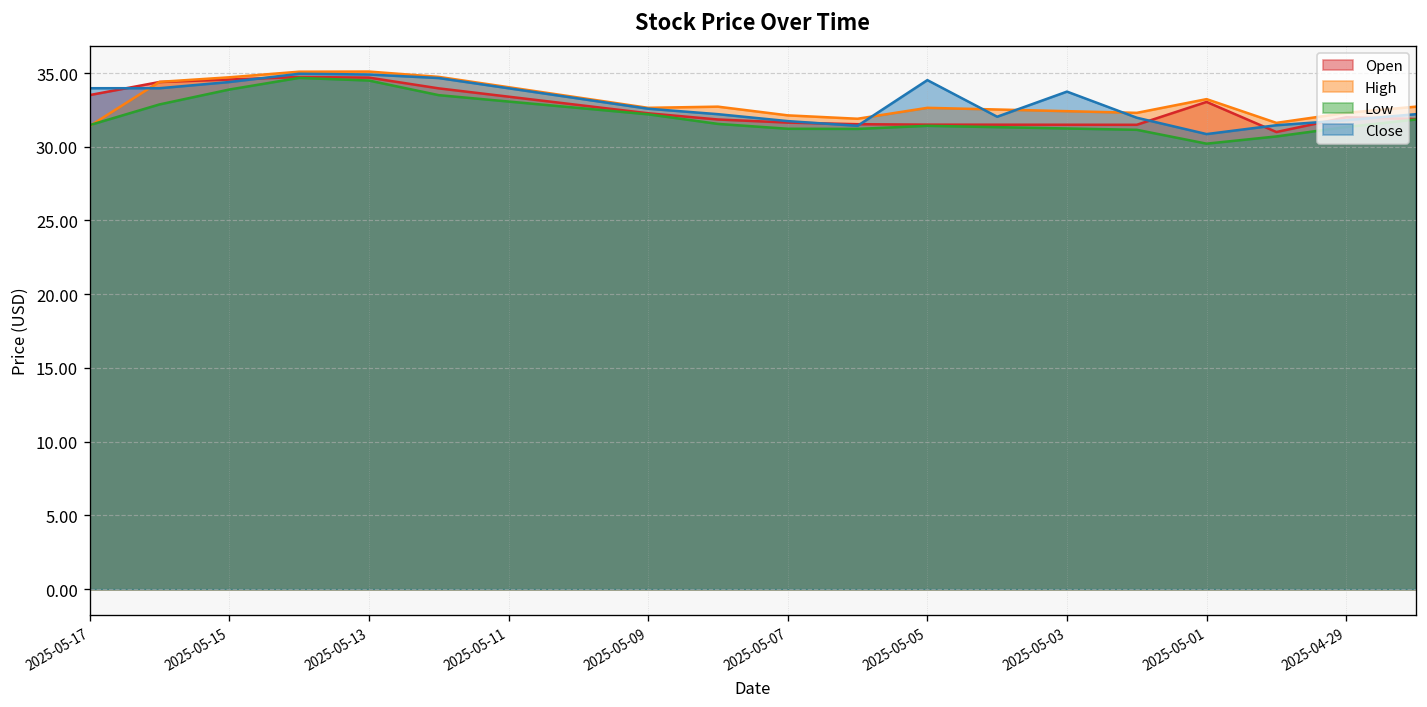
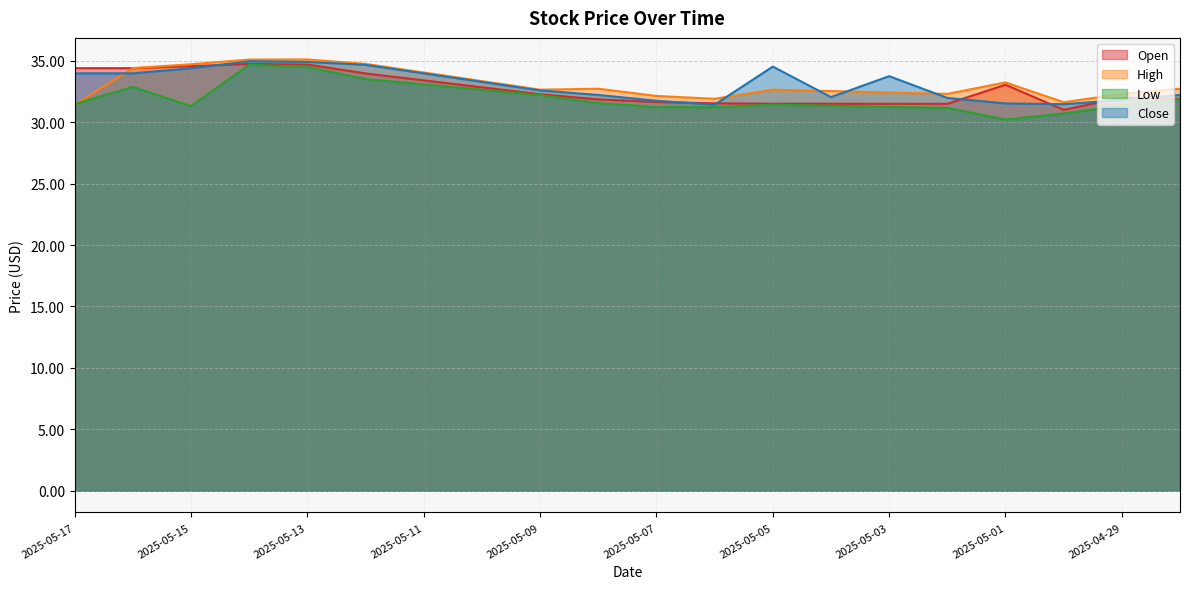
  {
    "Open": {
-     "2025-05-17": 33.5,
+     "2025-05-17": 34.4,
      "2025-05-11": 33.4,
      "2025-05-03": 31.5
    },
    "High": {
      "2025-05-07": 32.1,
      "2025-05-05": 32.6,
      "2025-05-03": 32.4
    },
    "Low": {
-     "2025-05-15": 33.9,
+     "2025-05-15": 31.3,
      "2025-05-11": 33.1,
      "2025-05-07": 31.2,
      "2025-05-03": 31.2,
      "2025-05-01": 30.2
    },
    "Close": {
      "2025-05-17": 34.0,
      "2025-05-05": 34.5,
      "2025-05-03": 33.7,
-     "2025-05-01": 30.9
+     "2025-05-01": 31.5
    }
  }
